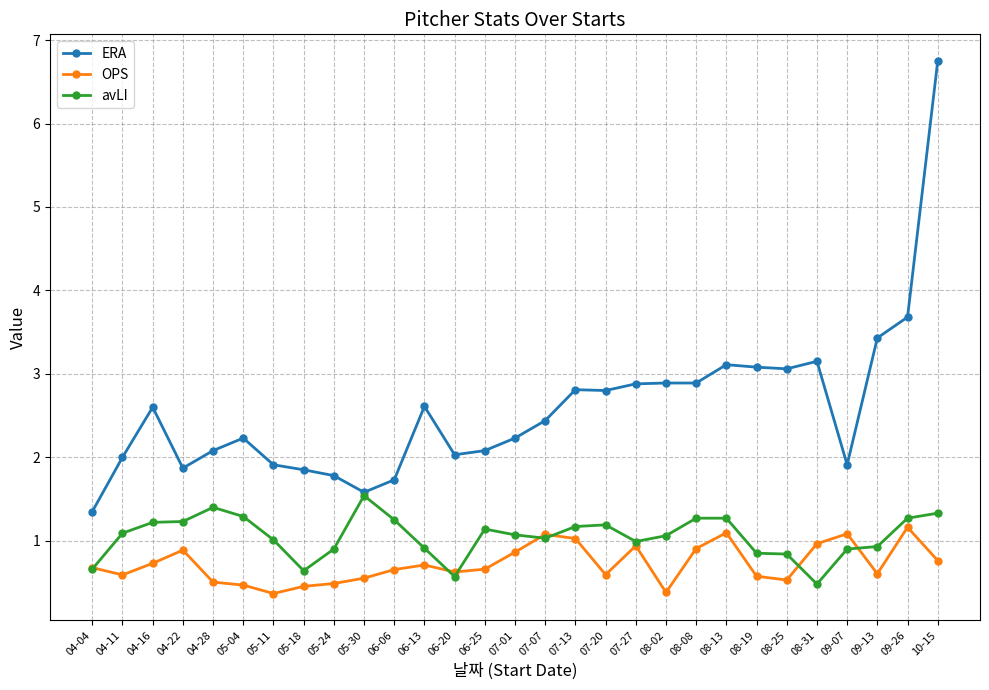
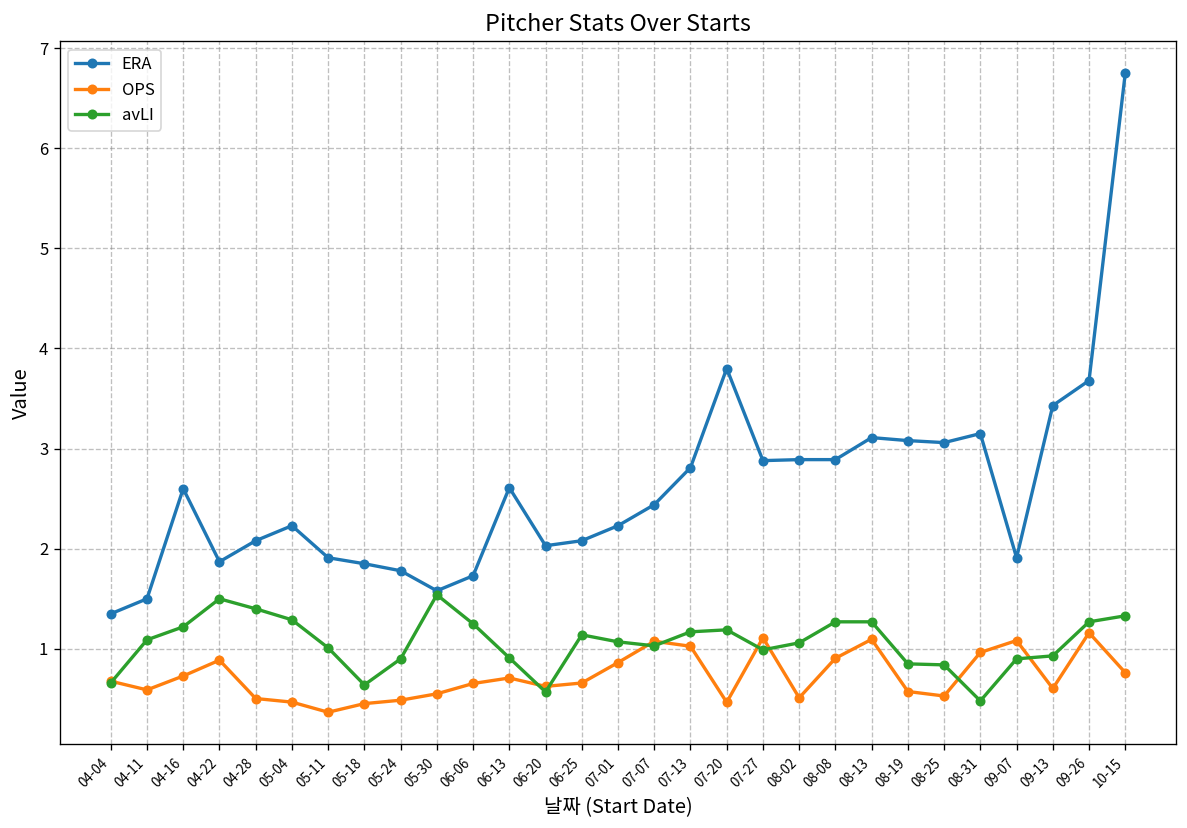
  {
    "ERA": {
      "04-04": 1.4,
-     "04-11": 2.0,
+     "04-11": 1.5,
      "04-16": 2.6,
      "04-22": 1.9,
      "04-28": 2.1,
      "05-04": 2.2,
      "05-11": 1.9,
      "05-18": 1.9,
      "05-24": 1.8,
      "05-30": 1.6,
      "06-06": 1.7,
      "06-13": 2.6,
      "06-20": 2.0,
      "06-25": 2.1,
      "07-01": 2.2,
      "07-07": 2.4,
      "07-13": 2.8,
-     "07-20": 2.8,
+     "07-20": 3.8,
      "07-27": 2.9,
      "08-02": 2.9,
      "08-08": 2.9,
      "08-13": 3.1,
      "08-19": 3.1,
      "08-25": 3.1,
      "08-31": 3.2,
      "09-07": 1.9,
      "09-13": 3.4,
      "09-26": 3.7,
      "10-15": 6.8
    },
    "OPS": {
      "04-11": 0.6,
      "04-16": 0.7,
      "04-22": 0.9,
      "04-28": 0.5,
      "05-04": 0.5,
      "05-11": 0.4,
      "05-18": 0.5,
      "05-24": 0.5,
      "05-30": 0.6,
      "06-06": 0.7,
      "06-13": 0.7,
      "06-20": 0.6,
      "06-25": 0.7,
      "07-01": 0.9,
      "07-07": 1.1,
      "07-13": 1.0,
-     "07-20": 0.6,
-     "07-27": 0.9,
-     "08-02": 0.4,
+     "07-20": 0.5,
+     "07-27": 1.1,
+     "08-02": 0.5,
      "08-08": 0.9,
      "08-13": 1.1,
      "08-19": 0.6,
      "08-25": 0.5,
      "08-31": 1.0,
      "09-07": 1.1,
      "09-13": 0.6,
      "09-26": 1.2,
      "10-15": 0.8
    },
    "avLI": {
      "04-11": 1.1,
      "04-16": 1.2,
-     "04-22": 1.2,
+     "04-22": 1.5,
      "04-28": 1.4,
      "05-04": 1.3,
      "05-11": 1.0,
      "05-18": 0.6,
      "05-24": 0.9,
      "05-30": 1.5,
      "06-06": 1.3,
      "06-13": 0.9,
      "06-20": 0.6,
      "06-25": 1.1,
      "07-01": 1.1,
      "07-07": 1.0,
      "07-13": 1.2,
      "07-20": 1.2,
      "07-27": 1.0,
      "08-02": 1.1,
      "08-08": 1.3,
      "08-13": 1.3,
      "08-19": 0.9,
      "08-25": 0.8,
      "08-31": 0.5,
      "09-07": 0.9,
      "09-13": 0.9,
      "09-26": 1.3,
      "10-15": 1.3
    }
  }
